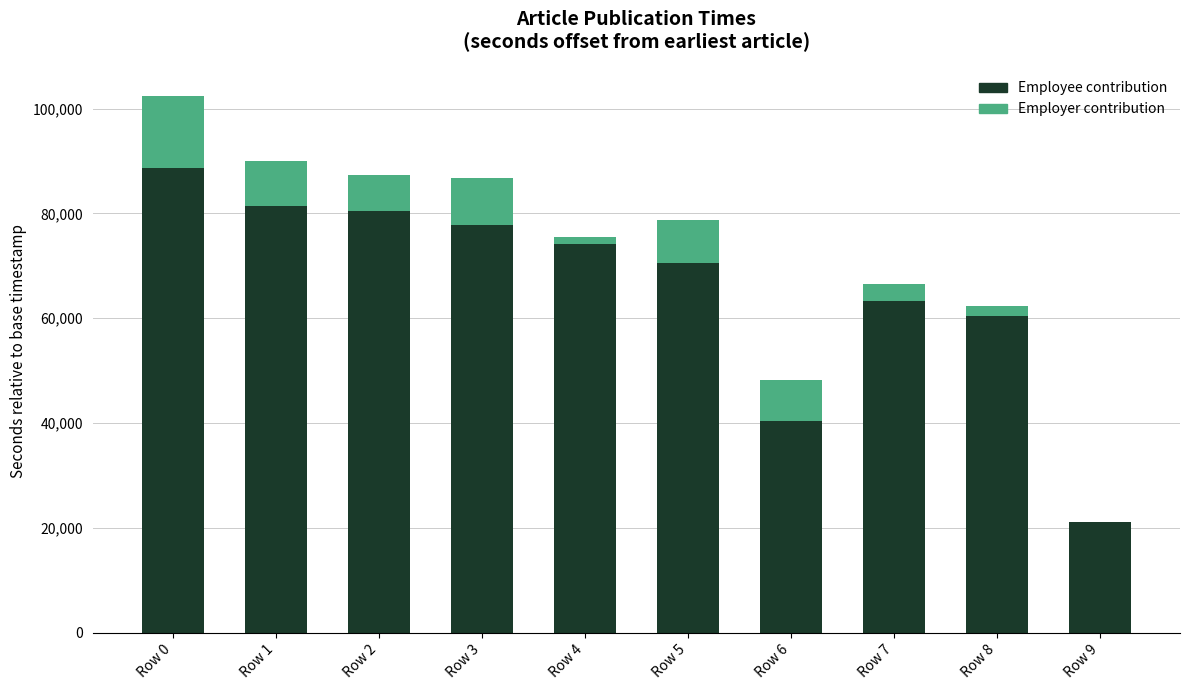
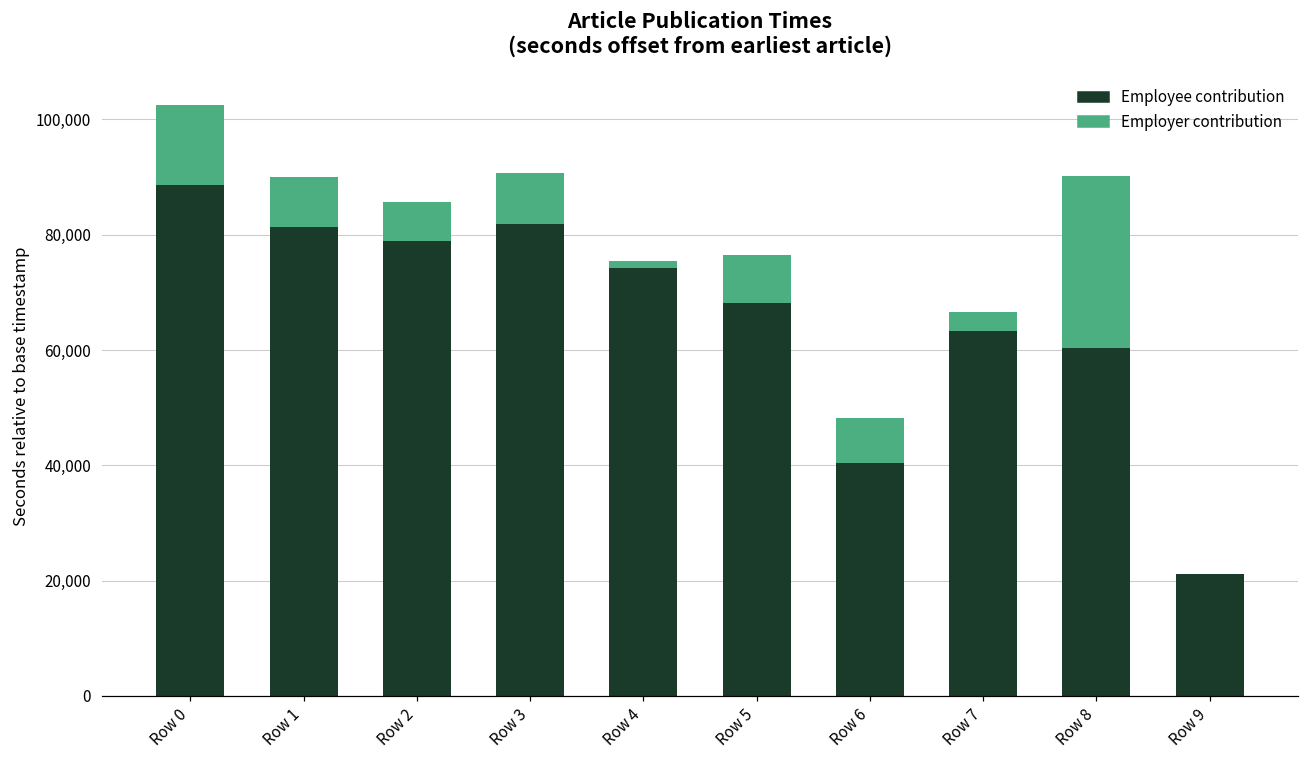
  {
    "Employee contribution": {
      "Row 0": "89,000",
      "Row 1": "81,000",
-     "Row 2": "80,000",
-     "Row 3": "78,000",
+     "Row 2": "79,000",
+     "Row 3": "82,000",
      "Row 4": "74,000",
-     "Row 5": "71,000",
+     "Row 5": "68,000",
      "Row 6": "40,000",
      "Row 7": "63,000",
      "Row 8": "60,000",
      "Row 9": "21,000"
    },
    "Employer contribution": {
      "Row 0": "14,000",
      "Row 1": "9,000",
      "Row 2": "7,000",
      "Row 3": "9,000",
      "Row 4": "1,000",
      "Row 5": "8,000",
      "Row 6": "8,000",
      "Row 7": "3,000",
-     "Row 8": "2,000",
+     "Row 8": "30,000",
      "Row 9": "0"
    }
  }
